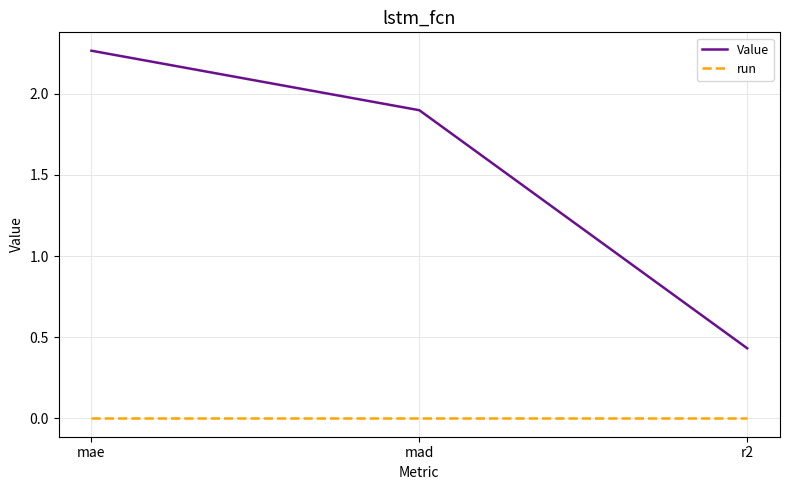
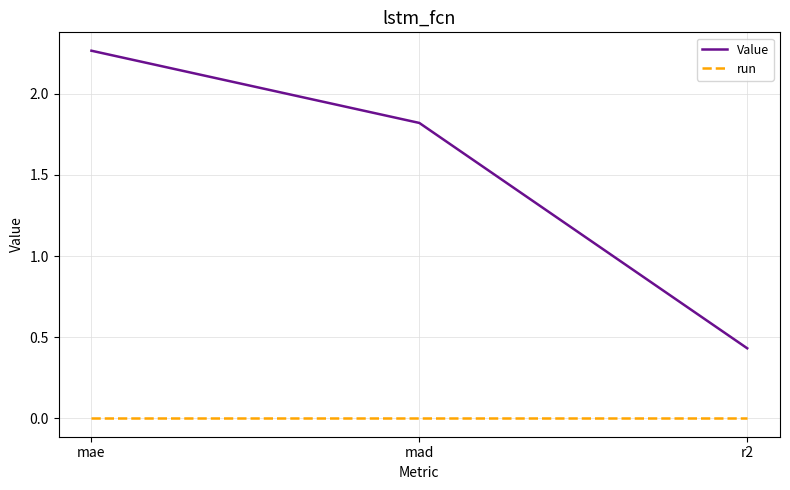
  {
    "Value": {
      "mae": 2.27,
-     "mad": 1.90,
+     "mad": 1.82,
      "r2": 0.43
    },
    "run": {
      "mae": 0.00,
      "mad": 0.00,
      "r2": 0.00
    }
  }
